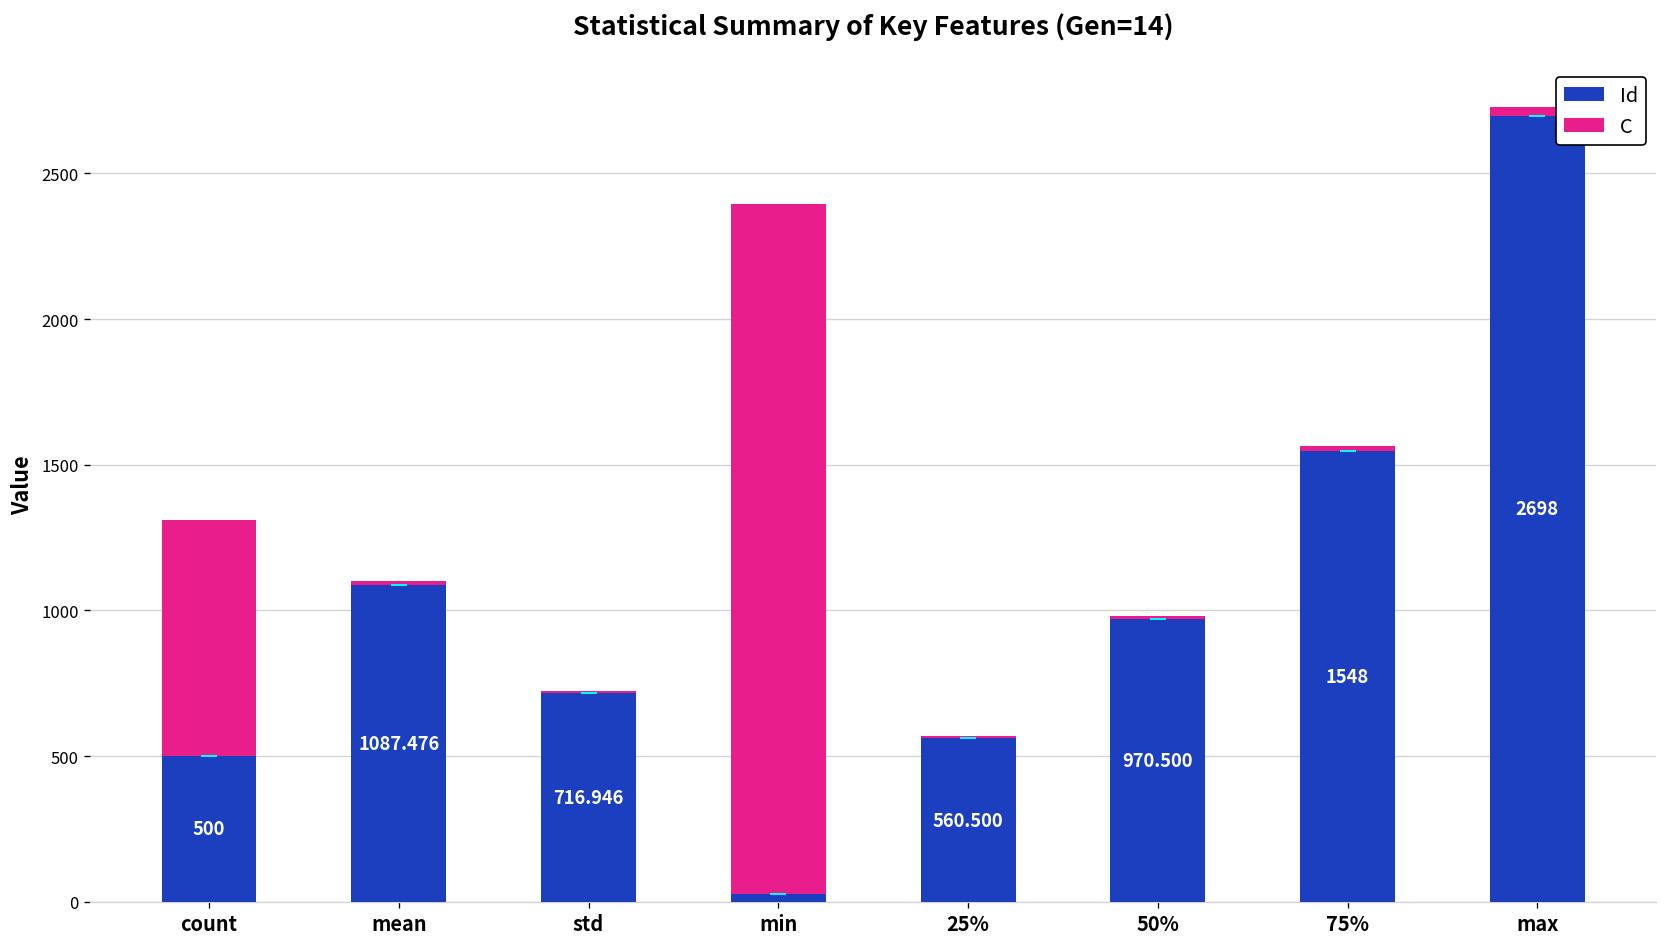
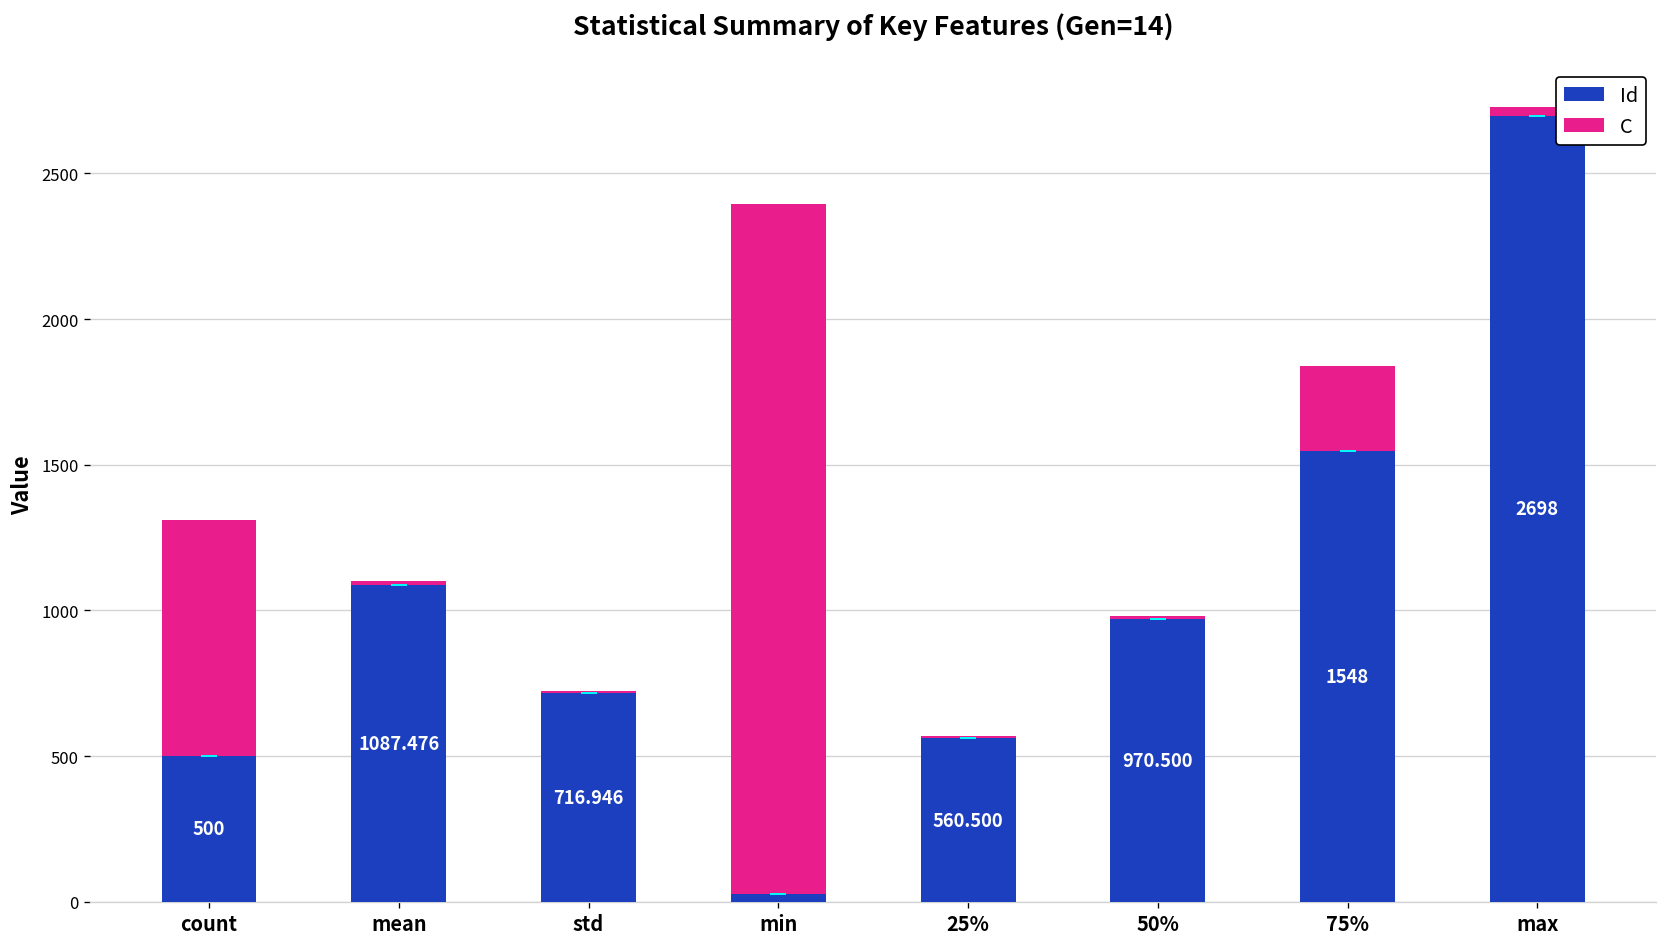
  {
    "C": {
      "count": 810,
      "mean": 10,
      "min": 2370,
-     "75%": 20,
+     "75%": 290,
      "max": 30
    }
  }
